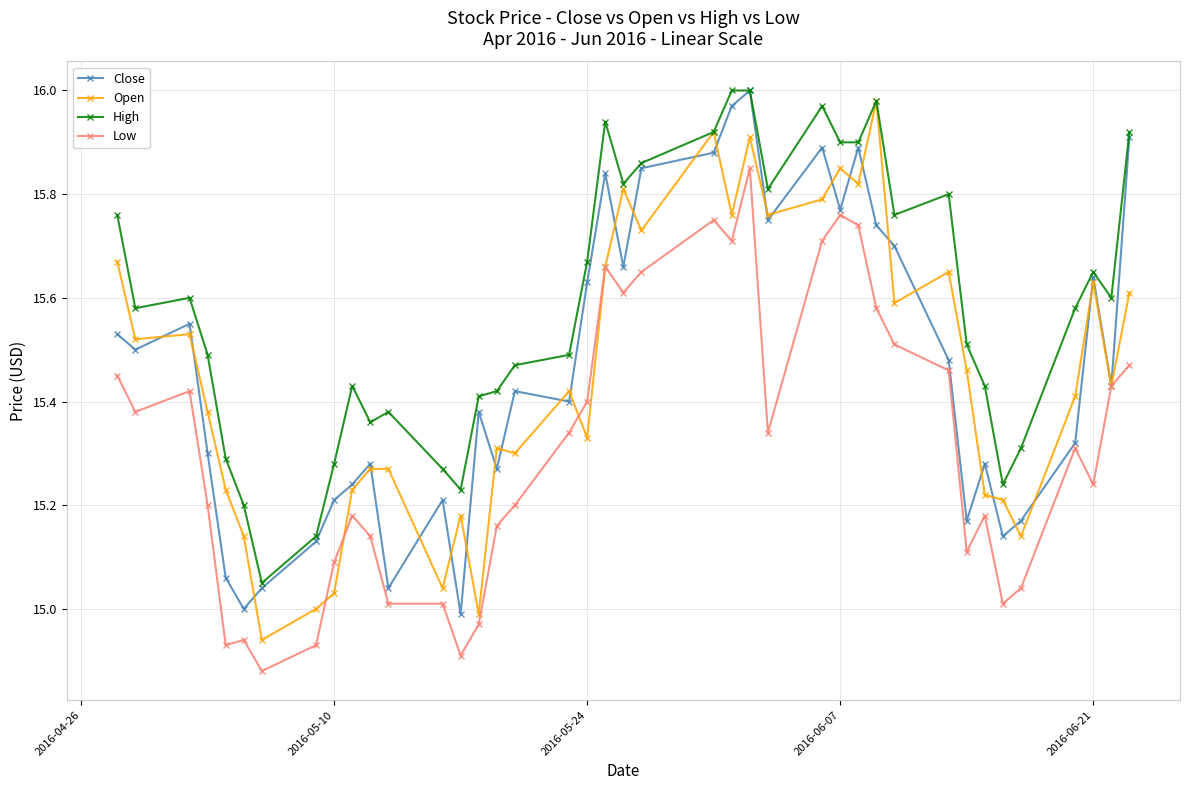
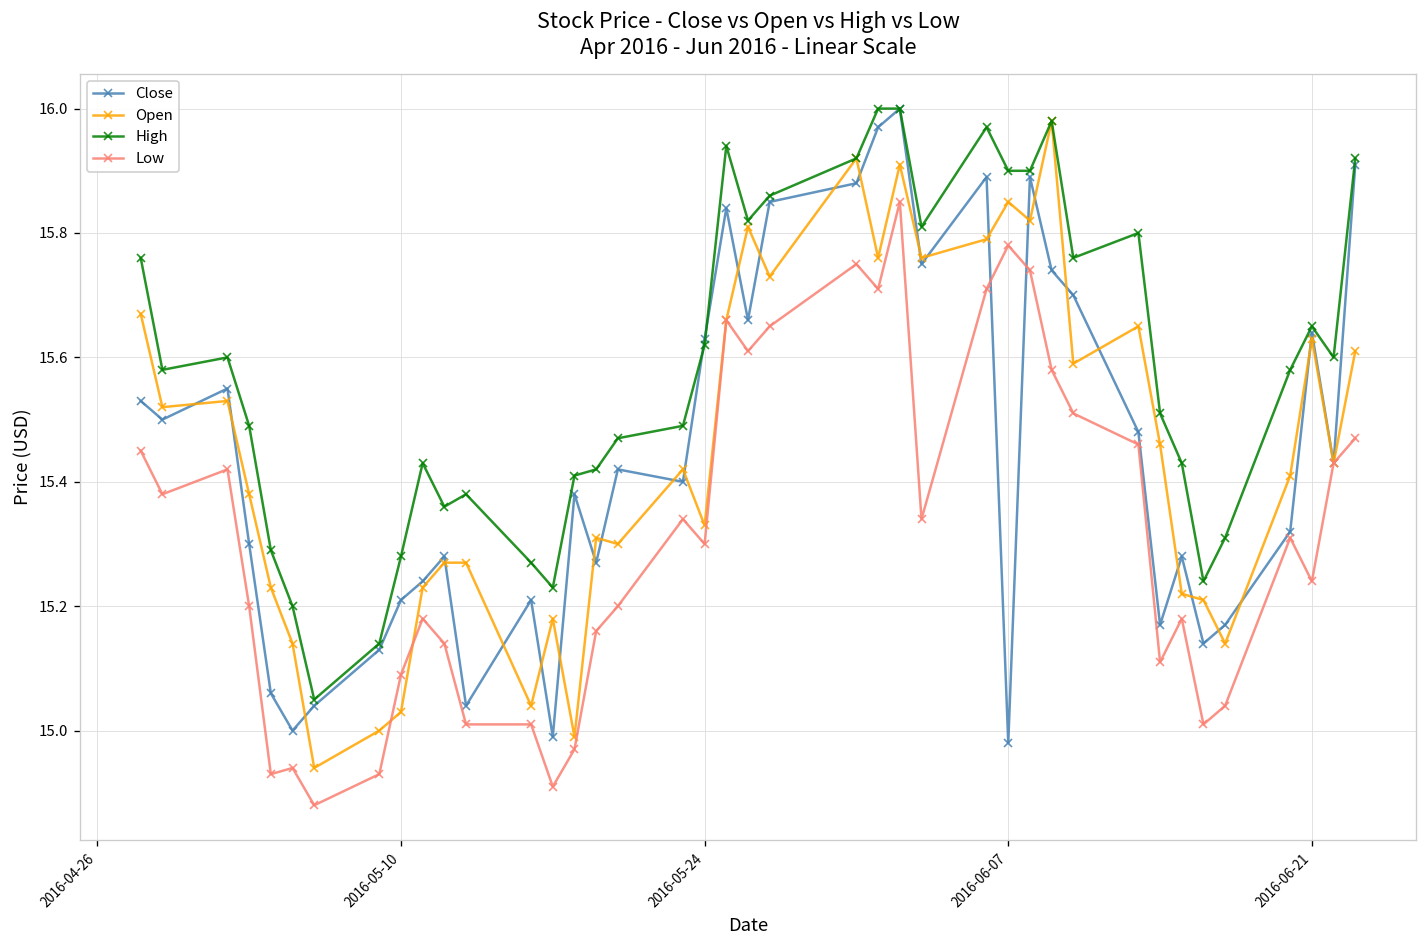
  {
    "Close": {
      "2016-05-10": 15.21,
      "2016-05-24": 15.63,
-     "2016-06-07": 15.77,
+     "2016-06-07": 14.98,
      "2016-06-21": 15.64
    },
    "Open": {
      "2016-05-10": 15.03,
      "2016-05-24": 15.33,
      "2016-06-07": 15.85,
      "2016-06-21": 15.63
    },
    "High": {
      "2016-05-10": 15.28,
-     "2016-05-24": 15.67,
+     "2016-05-24": 15.62,
      "2016-06-07": 15.90,
      "2016-06-21": 15.65
    },
    "Low": {
      "2016-05-10": 15.09,
-     "2016-05-24": 15.4,
-     "2016-06-07": 15.76,
+     "2016-05-24": 15.3,
+     "2016-06-07": 15.78,
      "2016-06-21": 15.24
    }
  }
